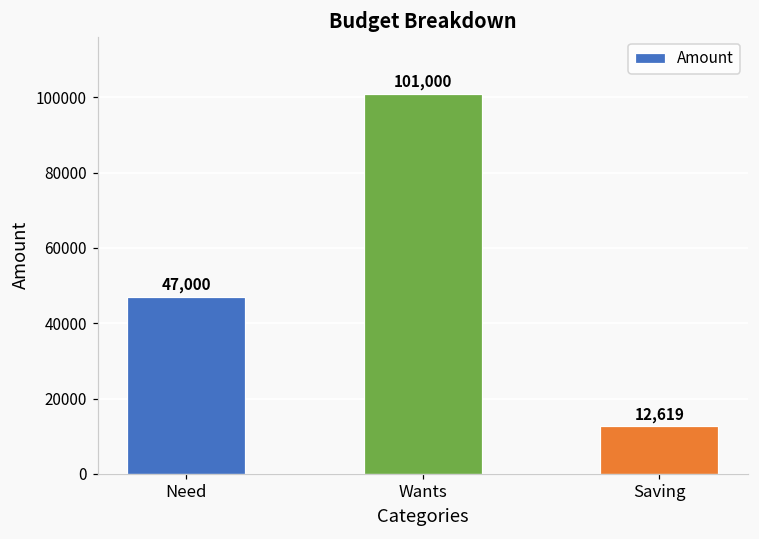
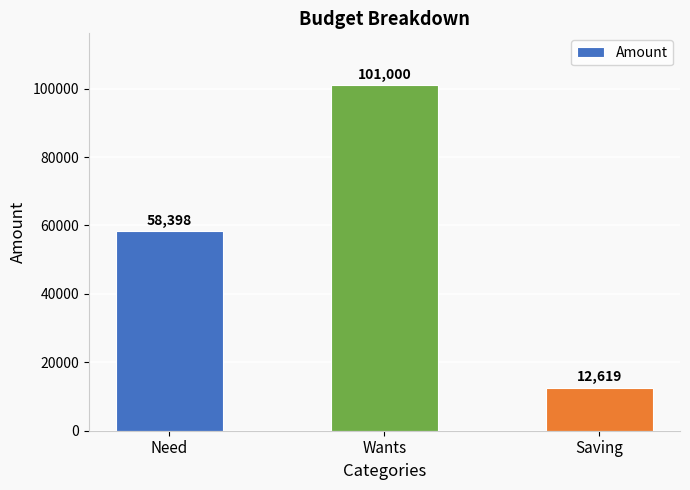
  {
-   "Need": "47,000",
+   "Need": "58,398",
    "Wants": "101,000",
    "Saving": "12,619"
  }
